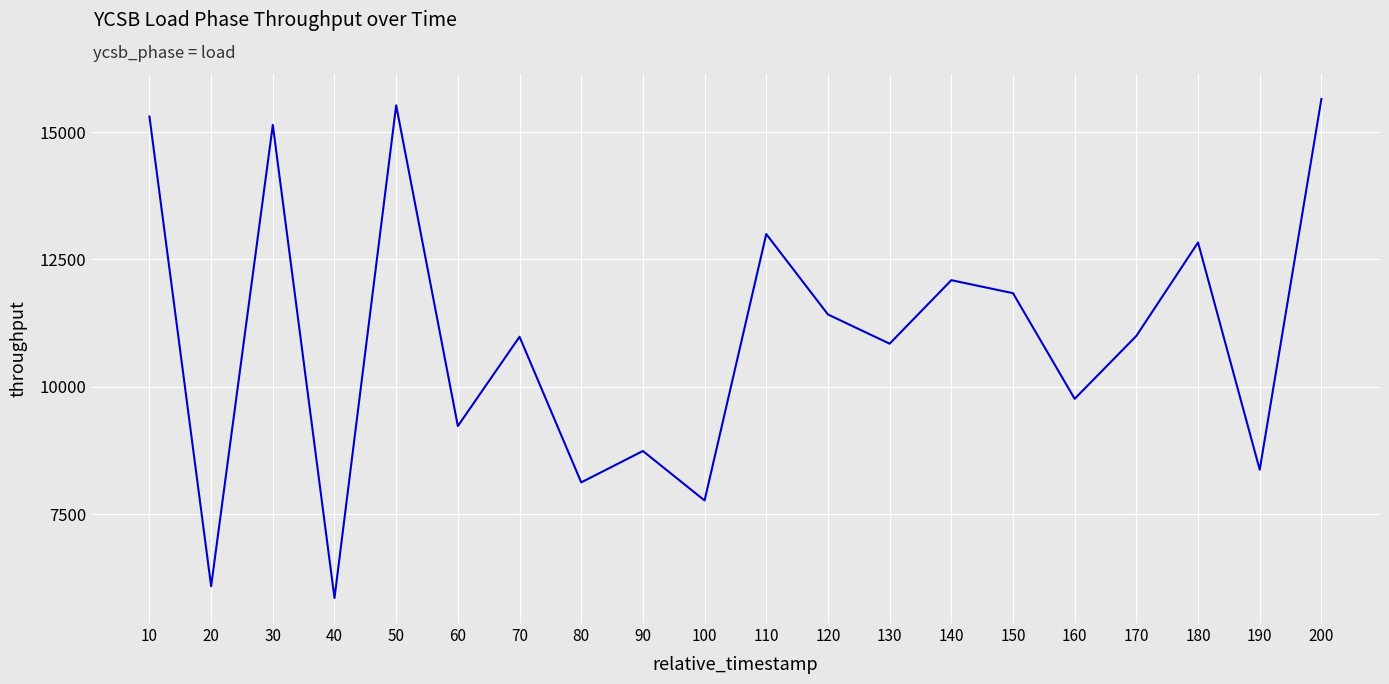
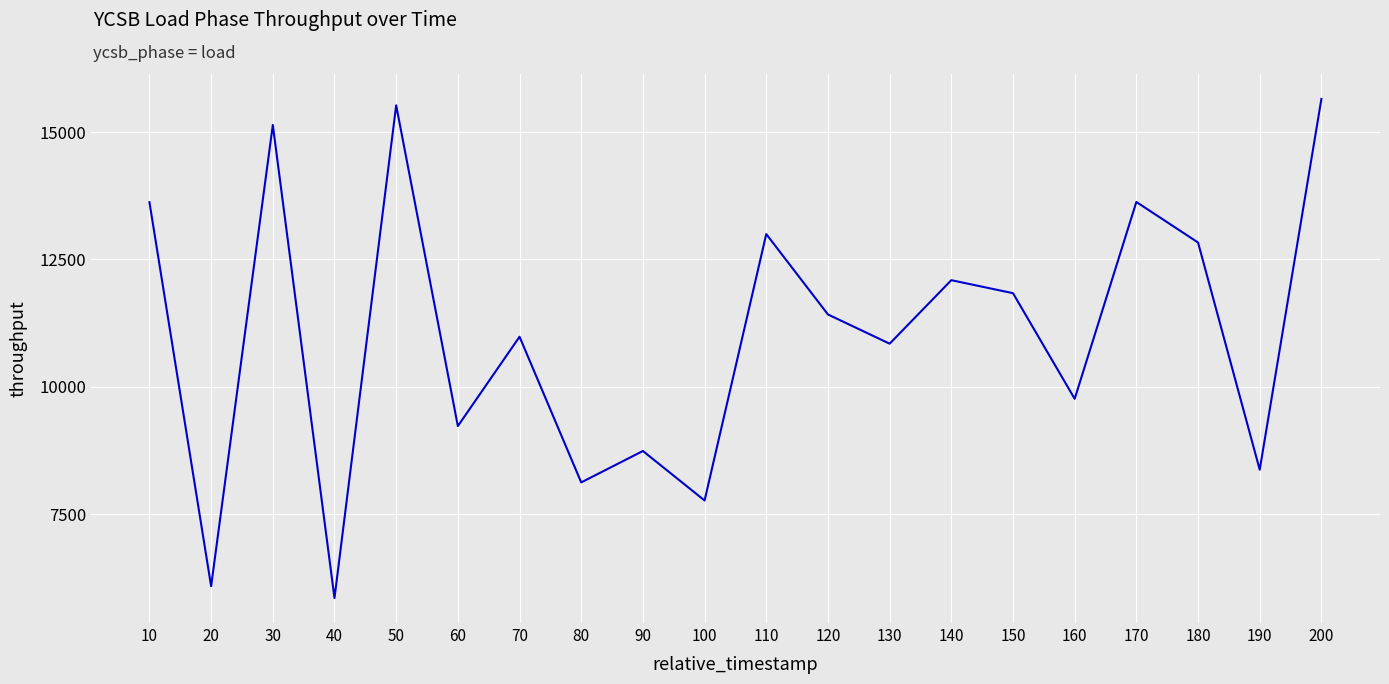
  {
-   "10": 15300,
+   "10": 13600,
    "20": 6100,
    "30": 15100,
    "40": 5900,
    "50": 15500,
    "60": 9200,
    "70": 11000,
    "80": 8100,
    "90": 8700,
    "100": 7800,
    "110": 13000,
    "120": 11400,
    "130": 10800,
    "140": 12100,
    "150": 11800,
    "160": 9800,
-   "170": 11000,
+   "170": 13600,
    "180": 12800,
    "190": 8400,
    "200": 15700
  }
